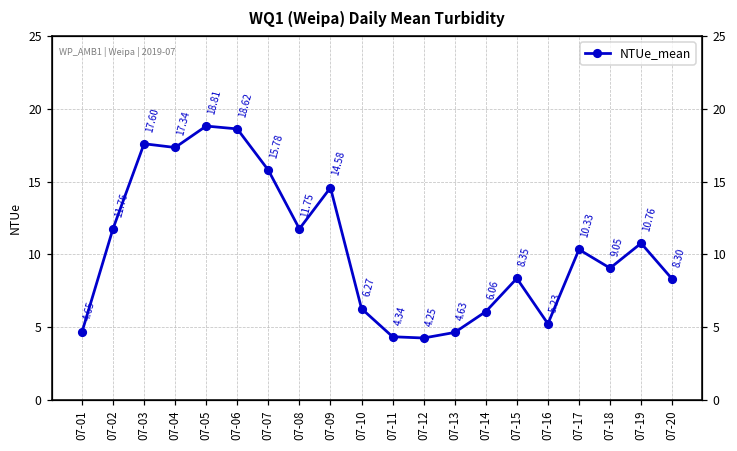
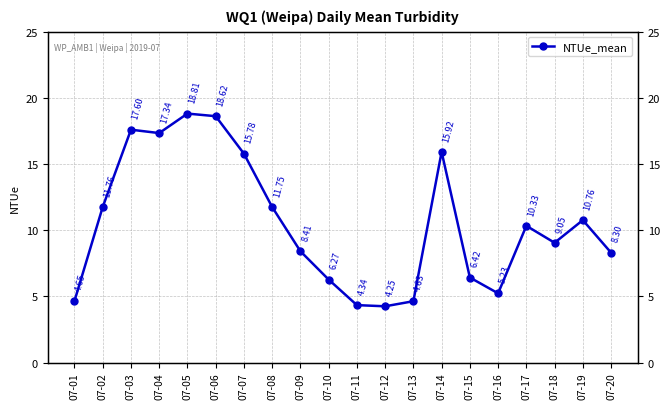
  {
    "07-01": 4.65,
    "07-02": 11.76,
    "07-03": 17.60,
    "07-04": 17.34,
    "07-05": 18.81,
    "07-06": 18.62,
    "07-07": 15.78,
    "07-08": 11.75,
-   "07-09": 14.58,
+   "07-09": 8.41,
    "07-10": 6.27,
    "07-11": 4.34,
    "07-12": 4.25,
    "07-13": 4.63,
-   "07-14": 6.06,
-   "07-15": 8.35,
+   "07-14": 15.92,
+   "07-15": 6.42,
    "07-16": 5.23,
    "07-17": 10.33,
    "07-18": 9.05,
    "07-19": 10.76,
    "07-20": 8.30
  }
